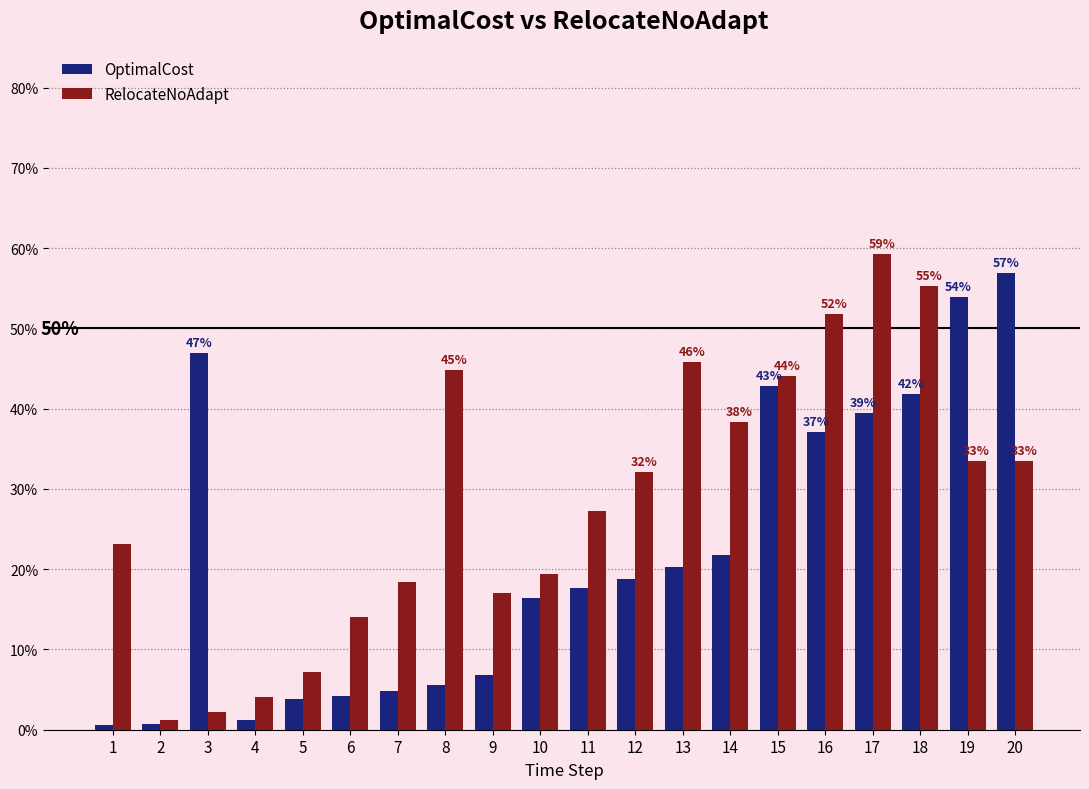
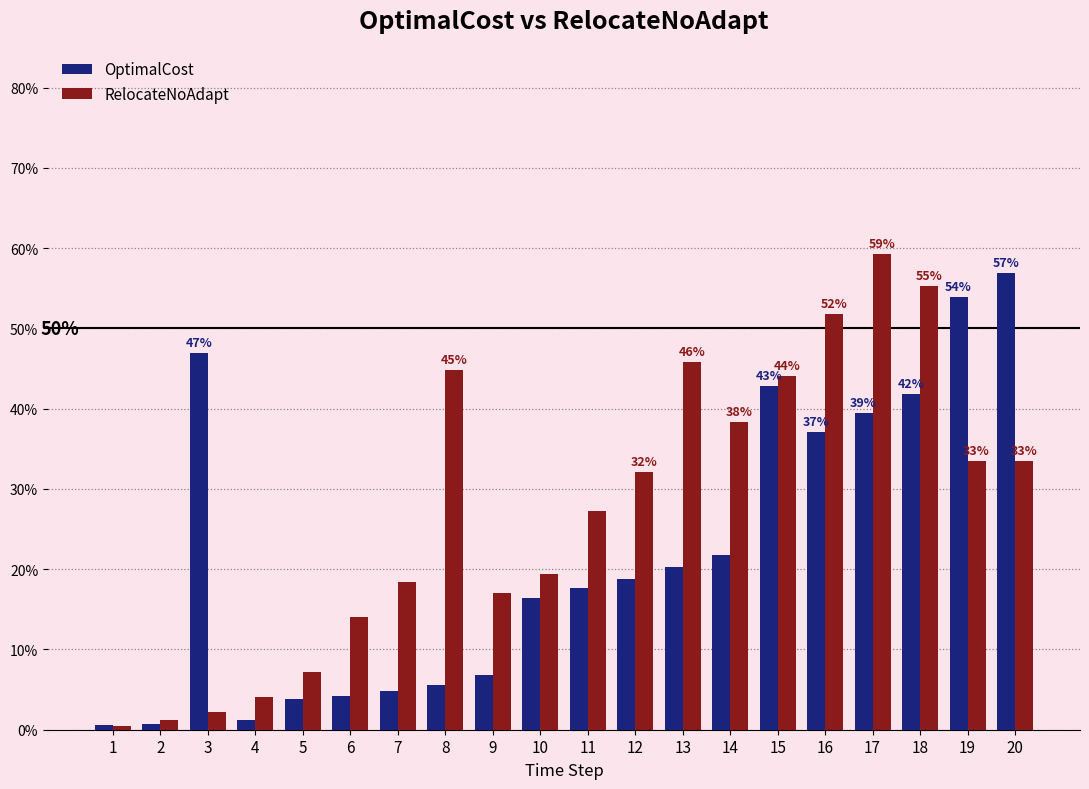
  {
    "OptimalCost": {
      "3": "47%",
      "15": "43%",
      "16": "37%",
      "17": "39%",
      "18": "42%",
      "19": "54%",
      "20": "57%"
    },
    "RelocateNoAdapt": {
-     "1": "23%",
+     "1": "0%",
      "2": "1%",
      "3": "2%",
      "4": "4%",
      "5": "7%",
      "6": "14%",
      "7": "18%",
      "9": "17%",
      "10": "19%",
      "11": "27%"
    }
  }
